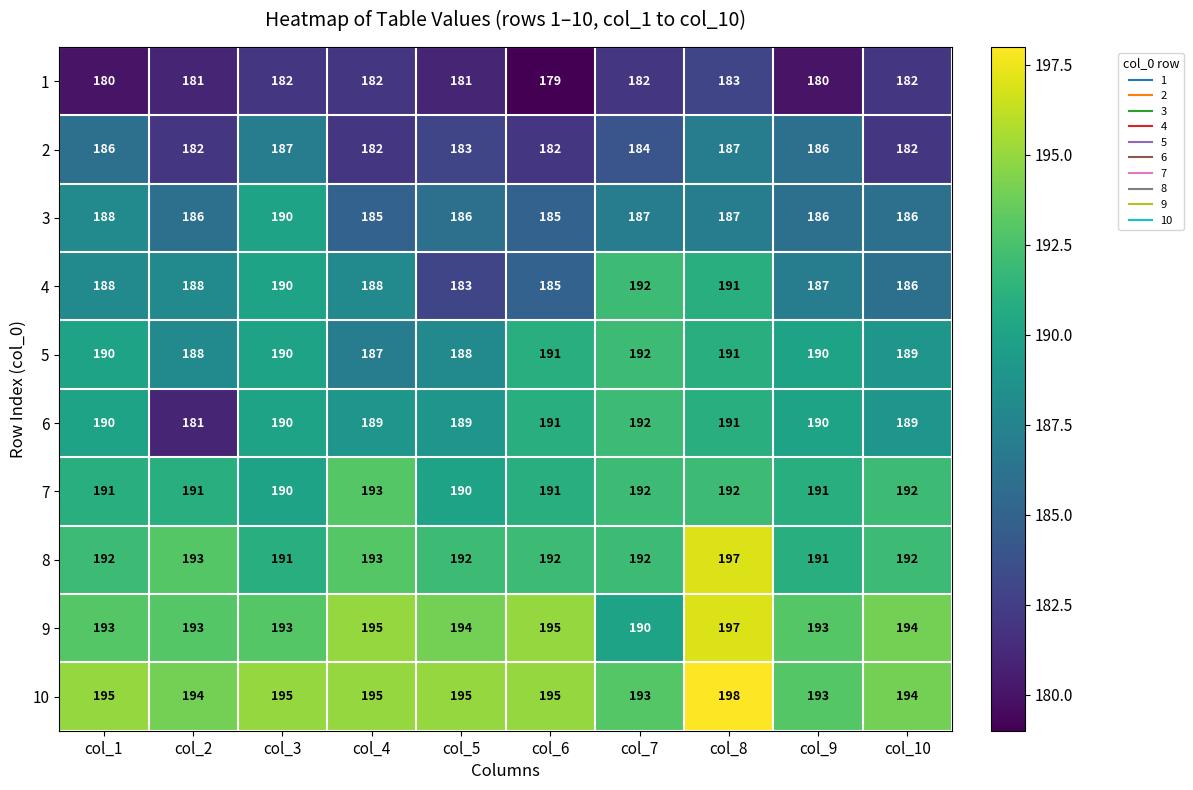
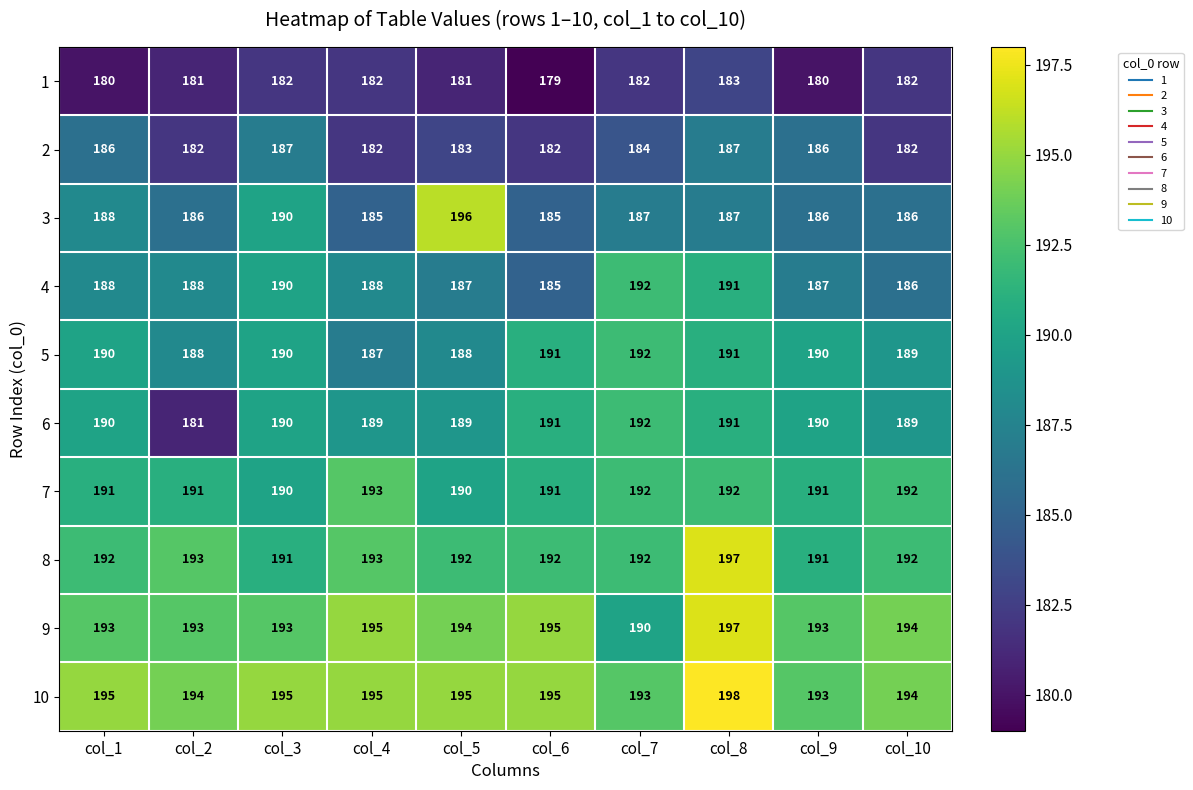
  {
    "1": {
      "col_1": 180,
      "col_2": 181,
      "col_3": 182,
      "col_4": 182,
      "col_5": 181,
      "col_6": 179,
      "col_7": 182,
      "col_8": 183,
      "col_9": 180,
      "col_10": 182
    },
    "2": {
      "col_1": 186,
      "col_2": 182,
      "col_3": 187,
      "col_4": 182,
      "col_5": 183,
      "col_6": 182,
      "col_7": 184,
      "col_8": 187,
      "col_9": 186,
      "col_10": 182
    },
    "3": {
      "col_1": 188,
      "col_2": 186,
      "col_3": 190,
      "col_4": 185,
-     "col_5": 186,
+     "col_5": 196,
      "col_6": 185,
      "col_7": 187,
      "col_8": 187,
      "col_9": 186,
      "col_10": 186
    },
    "4": {
      "col_1": 188,
      "col_2": 188,
      "col_3": 190,
      "col_4": 188,
-     "col_5": 183,
+     "col_5": 187,
      "col_6": 185,
      "col_7": 192,
      "col_8": 191,
      "col_9": 187,
      "col_10": 186
    },
    "5": {
      "col_1": 190,
      "col_2": 188,
      "col_3": 190,
      "col_4": 187,
      "col_5": 188,
      "col_6": 191,
      "col_7": 192,
      "col_8": 191,
      "col_9": 190,
      "col_10": 189
    },
    "6": {
      "col_1": 190,
      "col_2": 181,
      "col_3": 190,
      "col_4": 189,
      "col_5": 189,
      "col_6": 191,
      "col_7": 192,
      "col_8": 191,
      "col_9": 190,
      "col_10": 189
    },
    "7": {
      "col_1": 191,
      "col_2": 191,
      "col_3": 190,
      "col_4": 193,
      "col_5": 190,
      "col_6": 191,
      "col_7": 192,
      "col_8": 192,
      "col_9": 191,
      "col_10": 192
    },
    "8": {
      "col_1": 192,
      "col_2": 193,
      "col_3": 191,
      "col_4": 193,
      "col_5": 192,
      "col_6": 192,
      "col_7": 192,
      "col_8": 197,
      "col_9": 191,
      "col_10": 192
    },
    "9": {
      "col_1": 193,
      "col_2": 193,
      "col_3": 193,
      "col_4": 195,
      "col_5": 194,
      "col_6": 195,
      "col_7": 190,
      "col_8": 197,
      "col_9": 193,
      "col_10": 194
    },
    "10": {
      "col_1": 195,
      "col_2": 194,
      "col_3": 195,
      "col_4": 195,
      "col_5": 195,
      "col_6": 195,
      "col_7": 193,
      "col_8": 198,
      "col_9": 193,
      "col_10": 194
    }
  }
